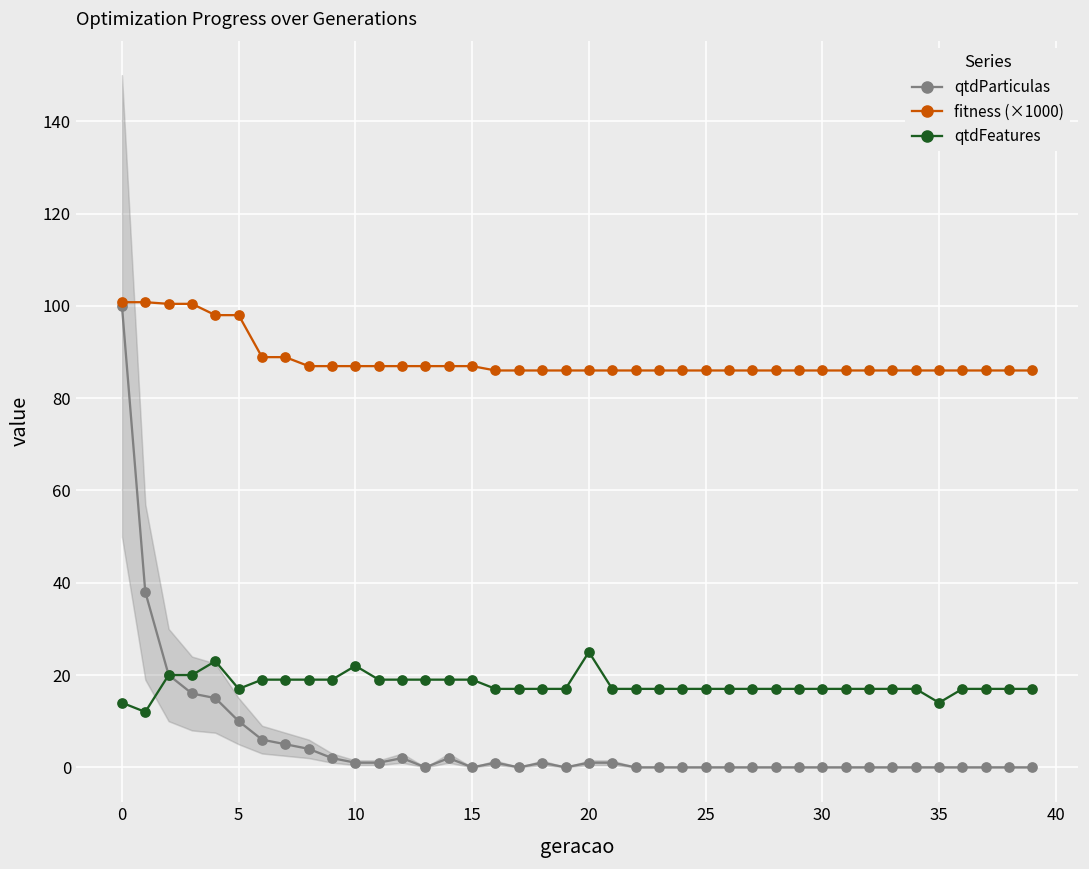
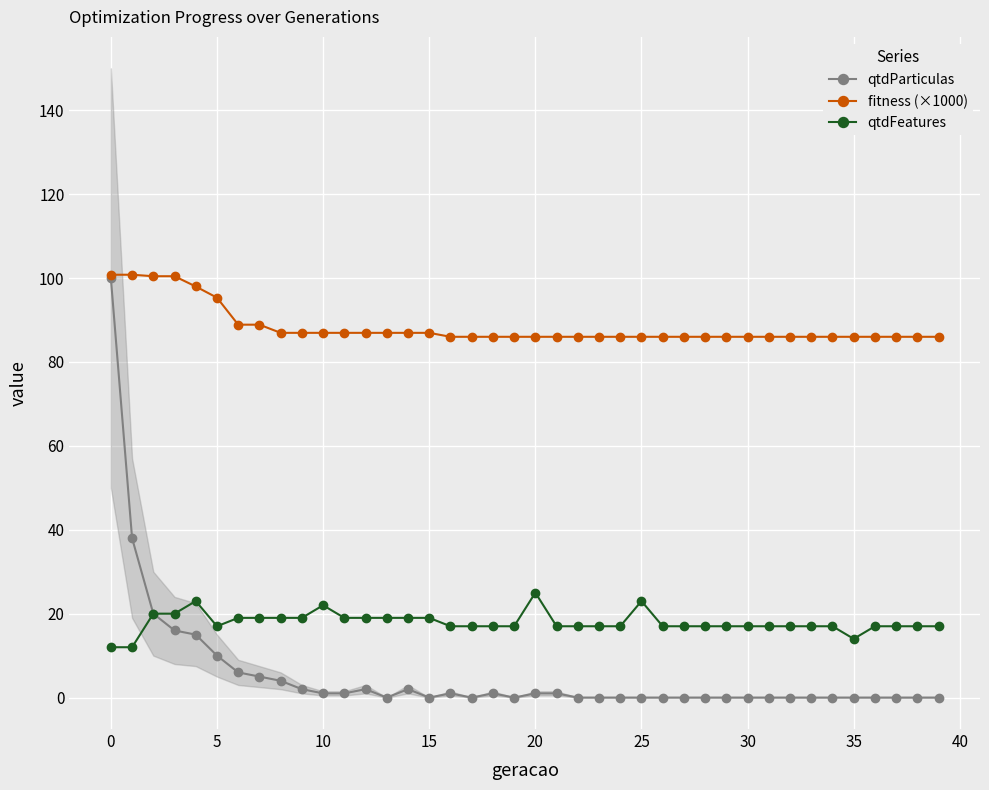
  {
    "fitness (×1000)": {
      "0": 101,
-     "5": 98,
+     "5": 95,
      "10": 87,
      "15": 87,
      "20": 86,
      "25": 86,
      "30": 86,
      "35": 86
    },
    "qtdFeatures": {
-     "0": 14,
+     "0": 12,
      "5": 17,
      "10": 22,
      "15": 19,
      "20": 25,
-     "25": 17,
+     "25": 23,
      "30": 17,
      "35": 14
    }
  }
